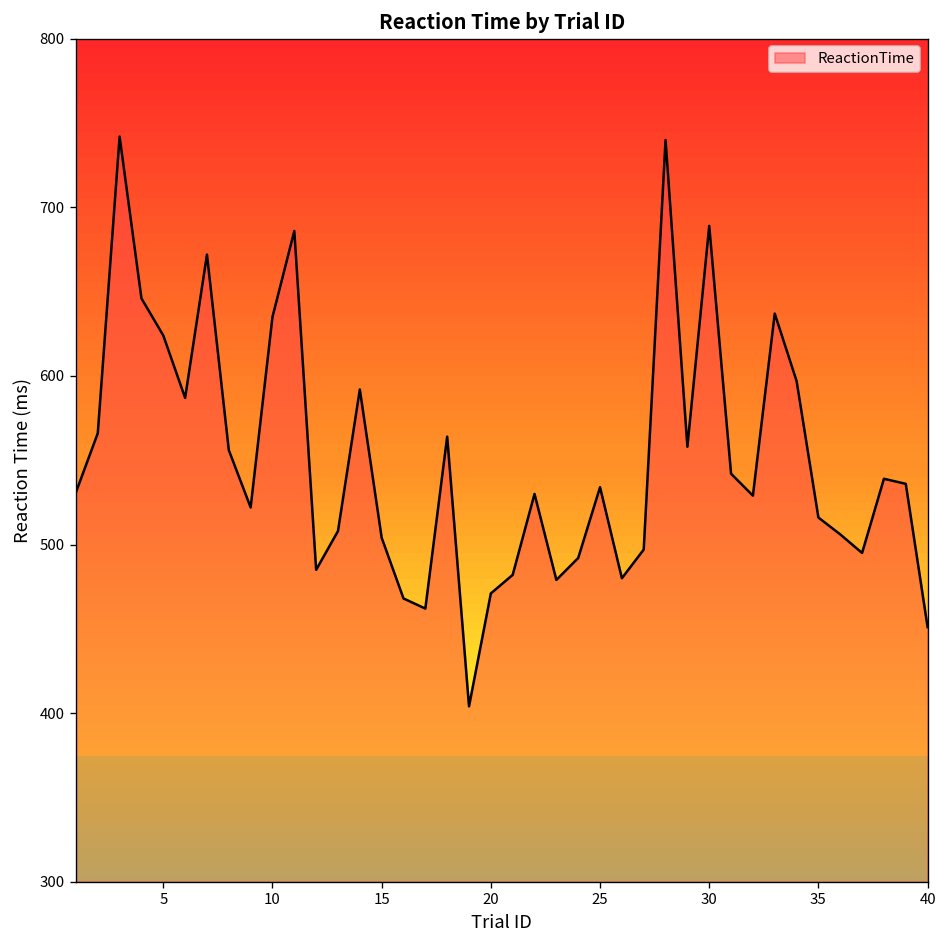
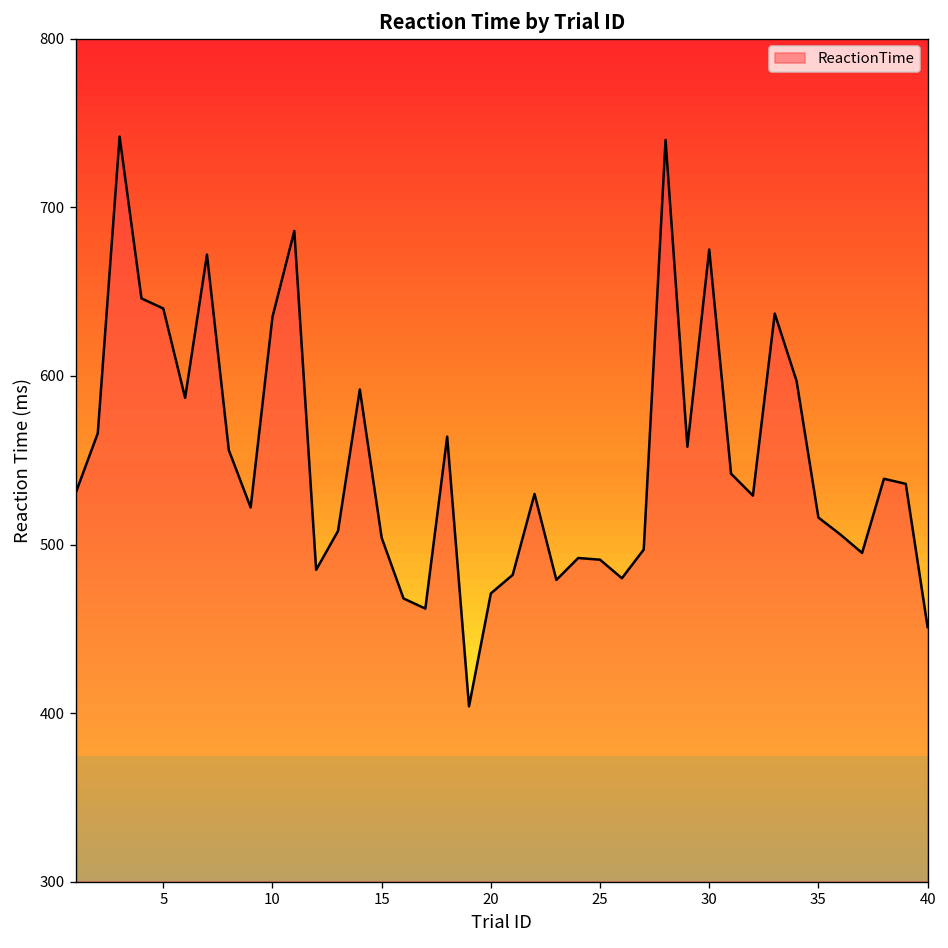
  {
-   "5": 624,
+   "5": 640,
    "10": 635,
    "15": 504,
    "20": 471,
-   "25": 534,
-   "30": 689,
+   "25": 491,
+   "30": 675,
    "35": 516,
    "40": 451
  }
